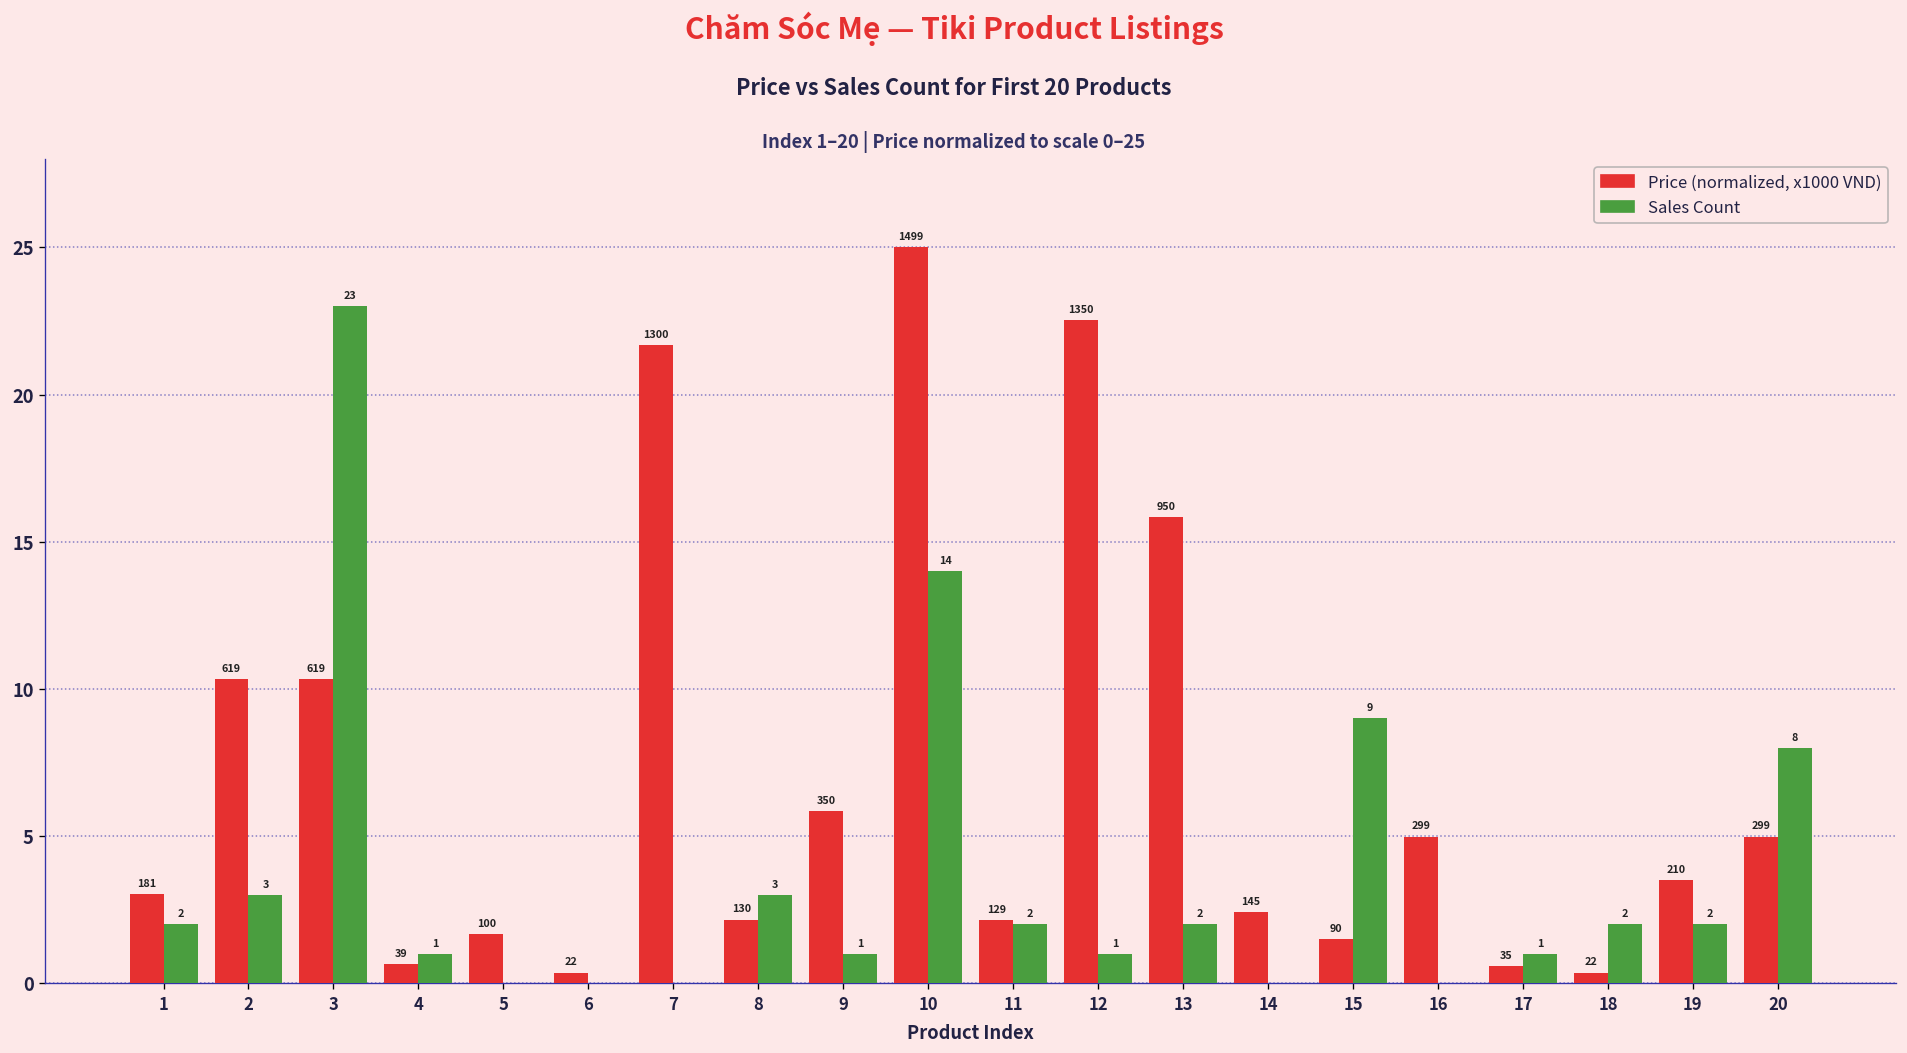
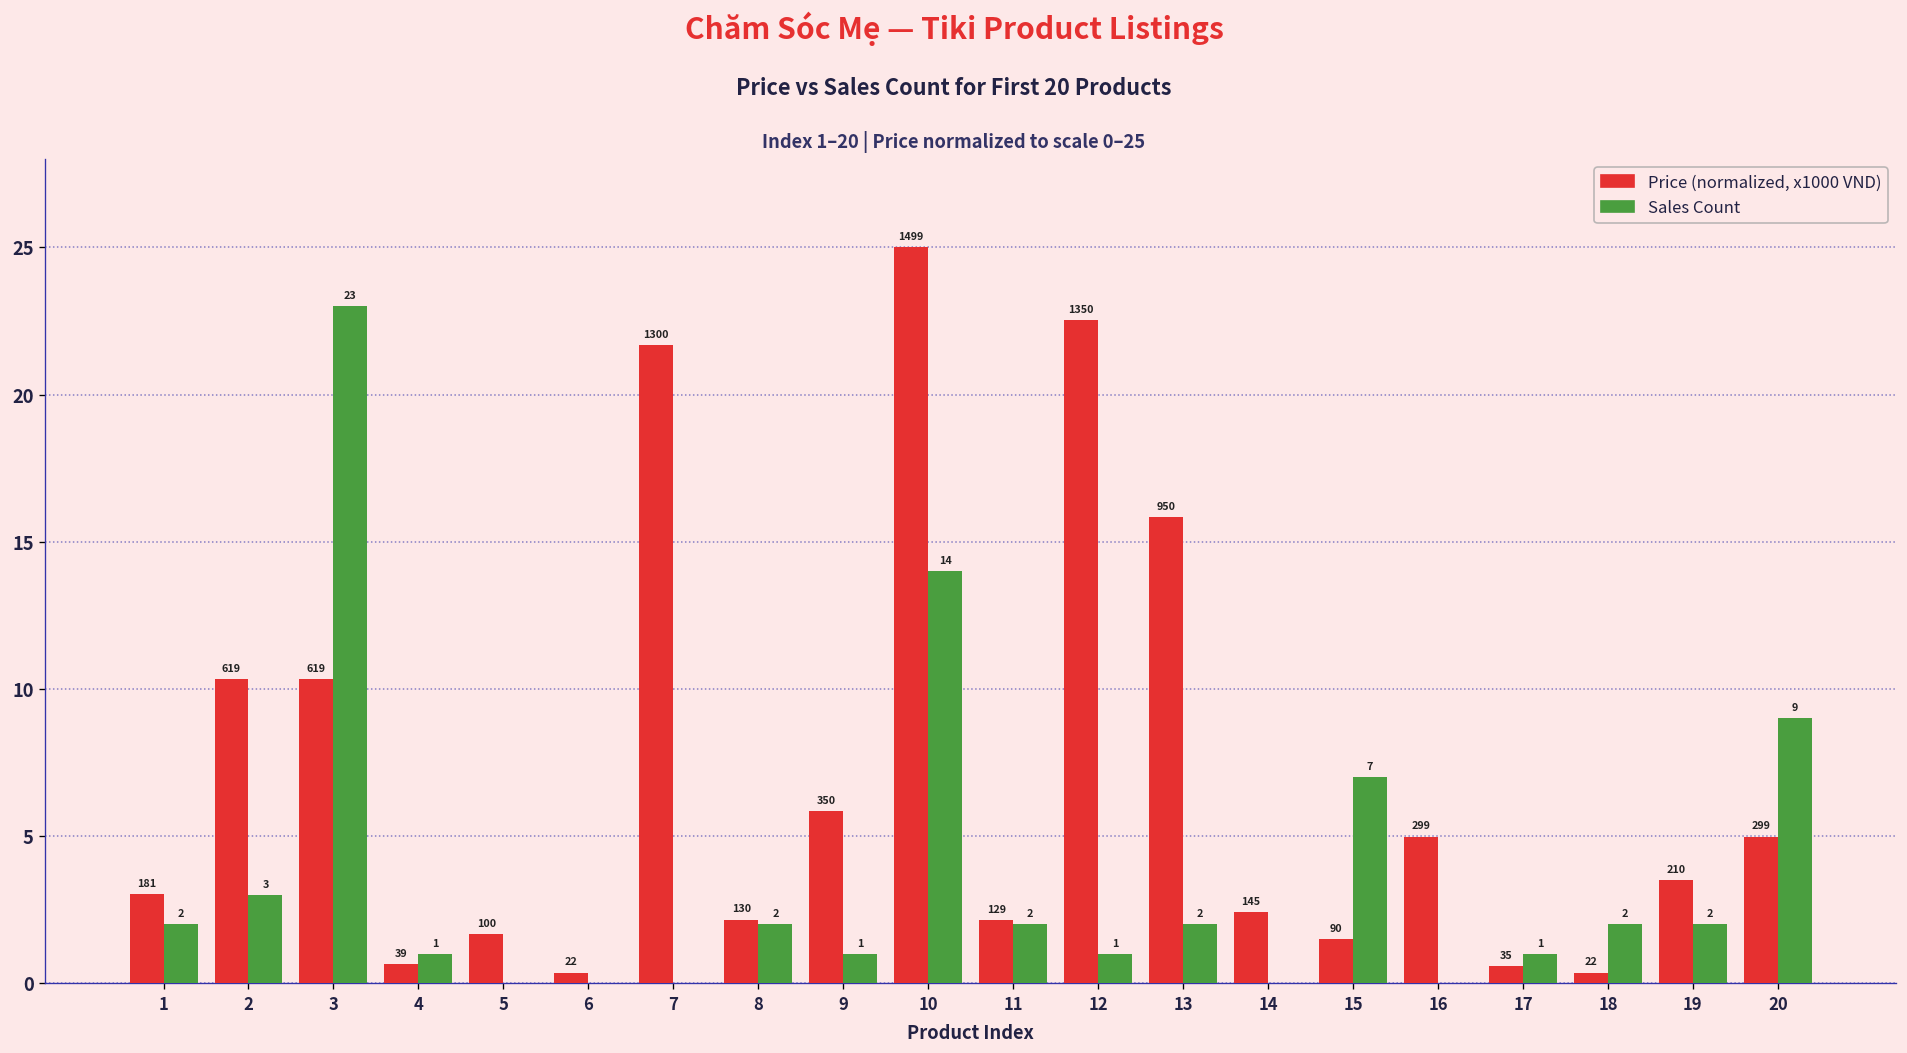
  {
    "Sales Count": {
      "1": 2,
      "2": 3,
      "3": 23,
      "4": 1,
-     "8": 3,
+     "8": 2,
      "9": 1,
      "10": 14,
      "11": 2,
      "12": 1,
      "13": 2,
-     "15": 9,
+     "15": 7,
      "17": 1,
      "18": 2,
      "19": 2,
-     "20": 8
+     "20": 9
    }
  }
